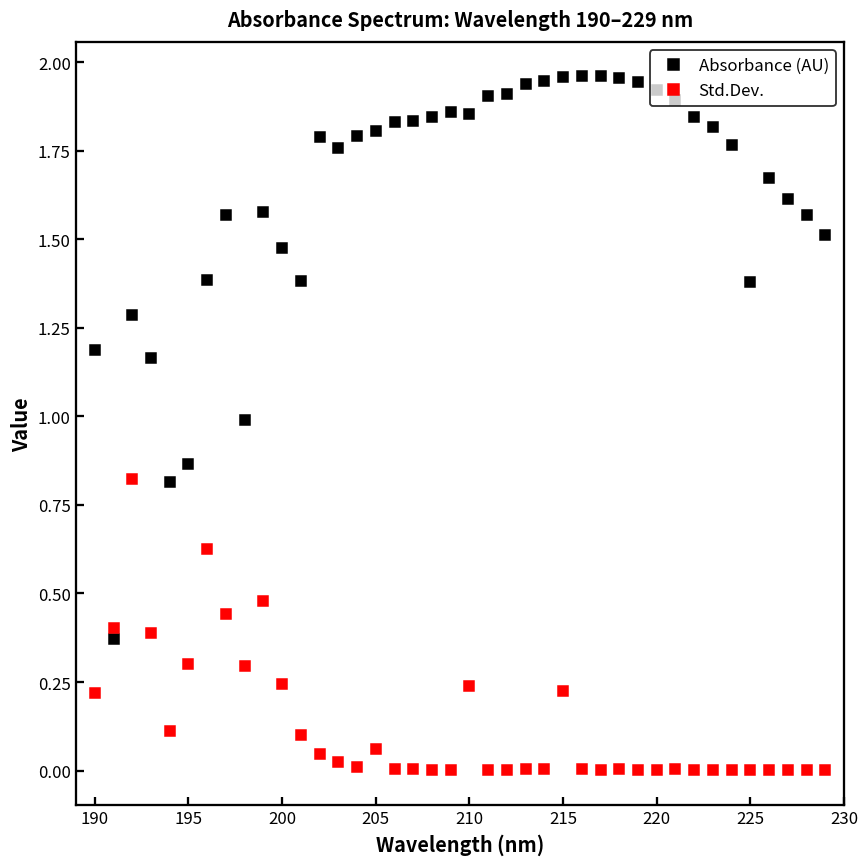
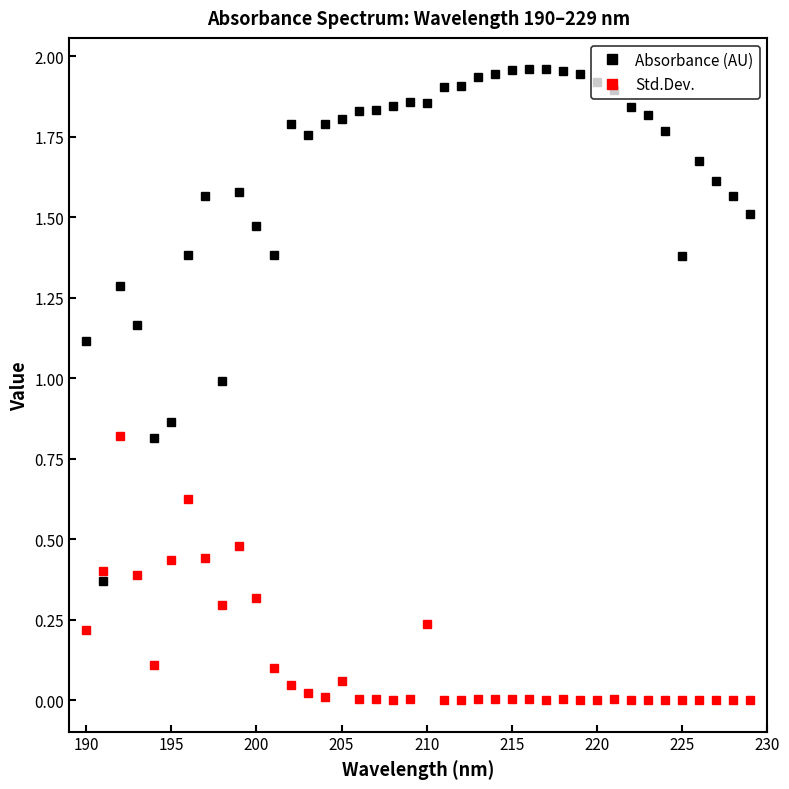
  {
    "Absorbance (AU)": {
-     "190": 1.19,
+     "190": 1.12,
      "195": 0.87,
      "200": 1.47,
      "205": 1.81,
      "210": 1.85,
      "215": 1.96,
      "225": 1.38
    },
    "Std.Dev.": {
      "190": 0.22,
-     "195": 0.30,
-     "200": 0.24,
+     "195": 0.43,
+     "200": 0.32,
      "205": 0.06,
      "210": 0.24,
-     "215": 0.23,
+     "215": 0.00,
      "220": 0.00,
      "225": 0.00
    }
  }
